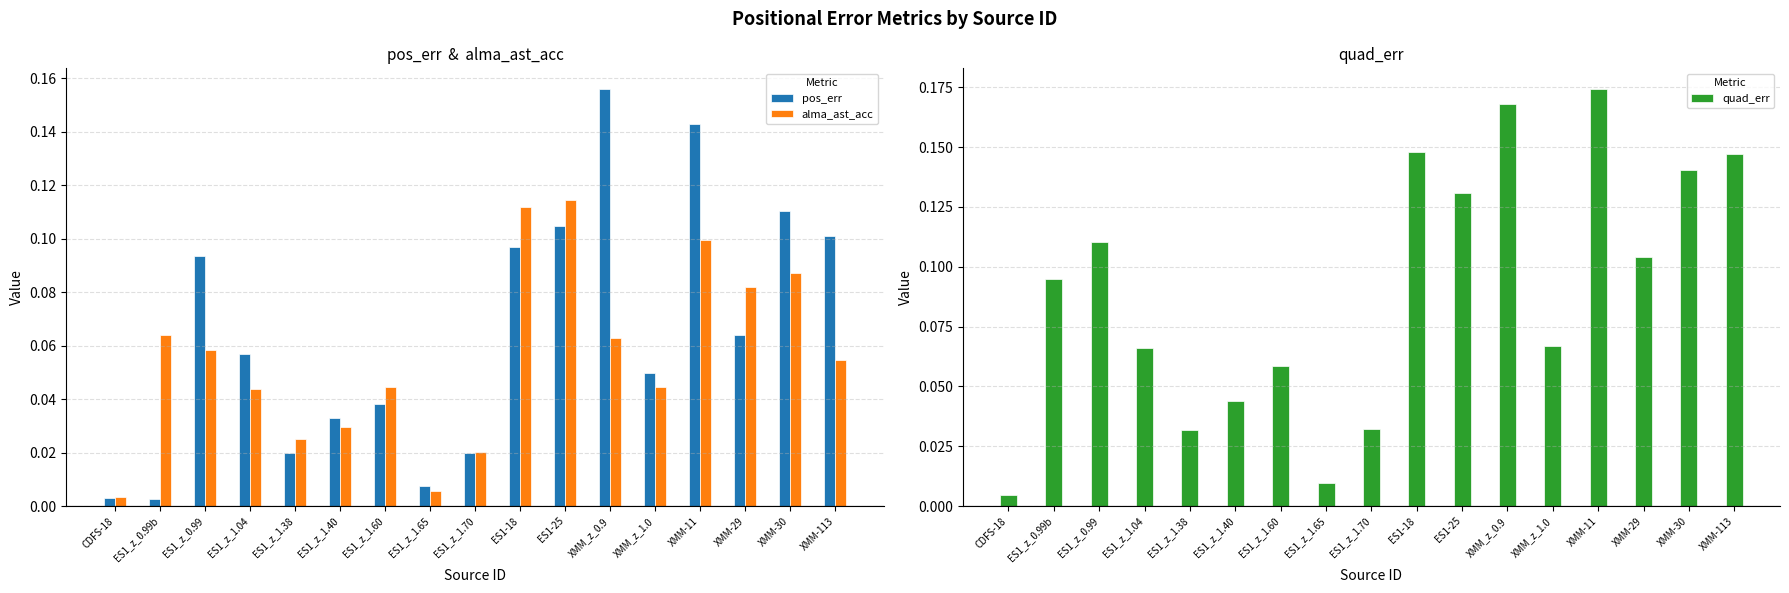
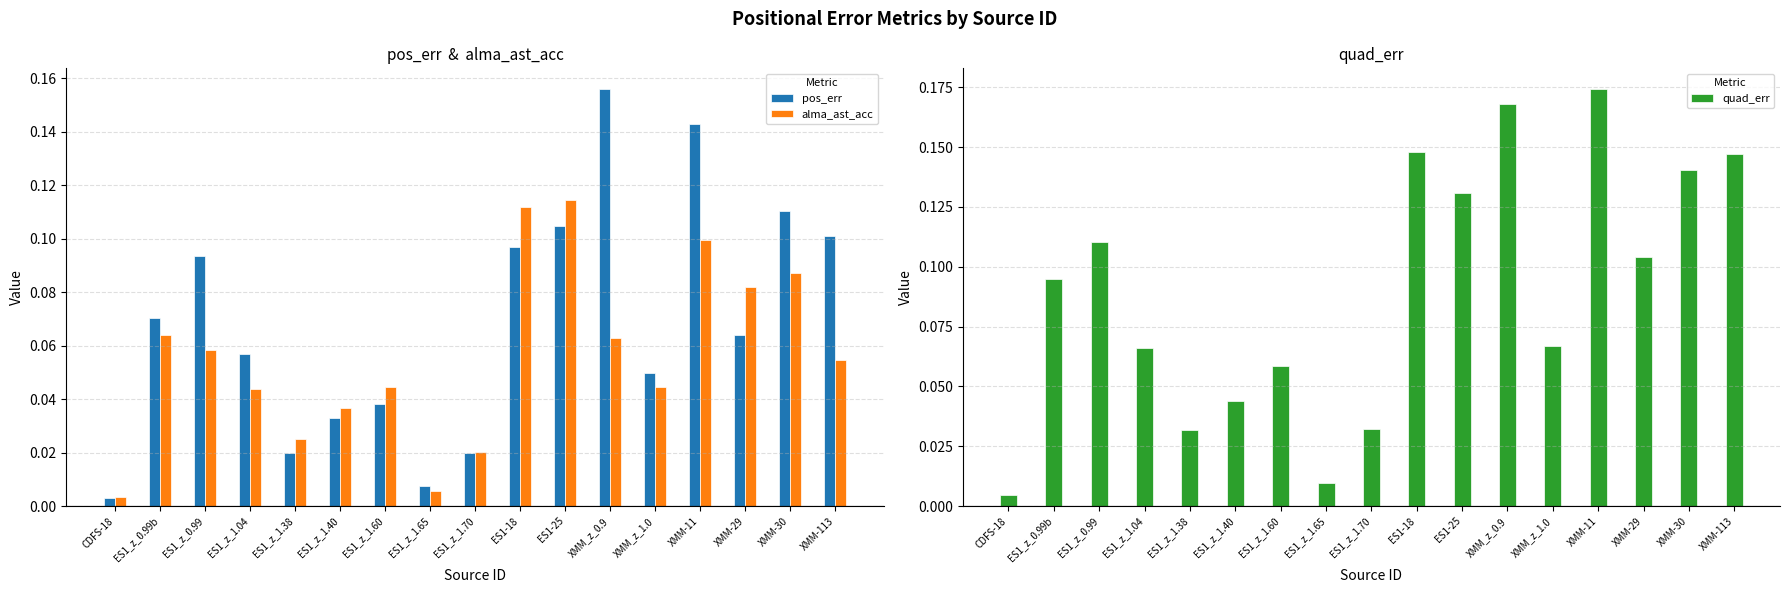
  {
    "pos_err & alma_ast_acc": {
      "pos_err": {
        "CDFS-18": 0.003,
-       "ES1_z_0.99b": 0.003,
+       "ES1_z_0.99b": 0.070,
        "ES1_z_0.99": 0.094,
        "ES1_z_1.04": 0.057,
        "ES1_z_1.38": 0.020,
        "ES1_z_1.40": 0.033,
        "ES1_z_1.60": 0.038,
        "ES1_z_1.65": 0.008,
        "ES1_z_1.70": 0.020,
        "ES1-18": 0.097,
        "ES1-25": 0.105,
        "XMM_z_0.9": 0.156,
        "XMM_z_1.0": 0.050,
        "XMM-11": 0.143,
        "XMM-29": 0.064,
        "XMM-30": 0.110,
        "XMM-113": 0.101
      },
      "alma_ast_acc": {
        "CDFS-18": 0.003,
        "ES1_z_0.99b": 0.064,
        "ES1_z_0.99": 0.058,
        "ES1_z_1.04": 0.044,
        "ES1_z_1.38": 0.025,
-       "ES1_z_1.40": 0.029,
+       "ES1_z_1.40": 0.037,
        "ES1_z_1.60": 0.044,
        "ES1_z_1.65": 0.006,
        "ES1_z_1.70": 0.020,
        "ES1-18": 0.112,
        "ES1-25": 0.115,
        "XMM_z_0.9": 0.063,
        "XMM_z_1.0": 0.044,
        "XMM-11": 0.100,
        "XMM-29": 0.082,
        "XMM-30": 0.087,
        "XMM-113": 0.055
      }
    },
    "quad_err": {
      "CDFS-18": 0.005,
      "ES1_z_0.99b": 0.095,
      "ES1_z_0.99": 0.110,
      "ES1_z_1.04": 0.066,
      "ES1_z_1.38": 0.032,
      "ES1_z_1.40": 0.044,
      "ES1_z_1.60": 0.059,
      "ES1_z_1.65": 0.010,
      "ES1_z_1.70": 0.032,
      "ES1-18": 0.148,
      "ES1-25": 0.131,
      "XMM_z_0.9": 0.168,
      "XMM_z_1.0": 0.067,
      "XMM-11": 0.174,
      "XMM-29": 0.104,
      "XMM-30": 0.141,
      "XMM-113": 0.147
    }
  }
